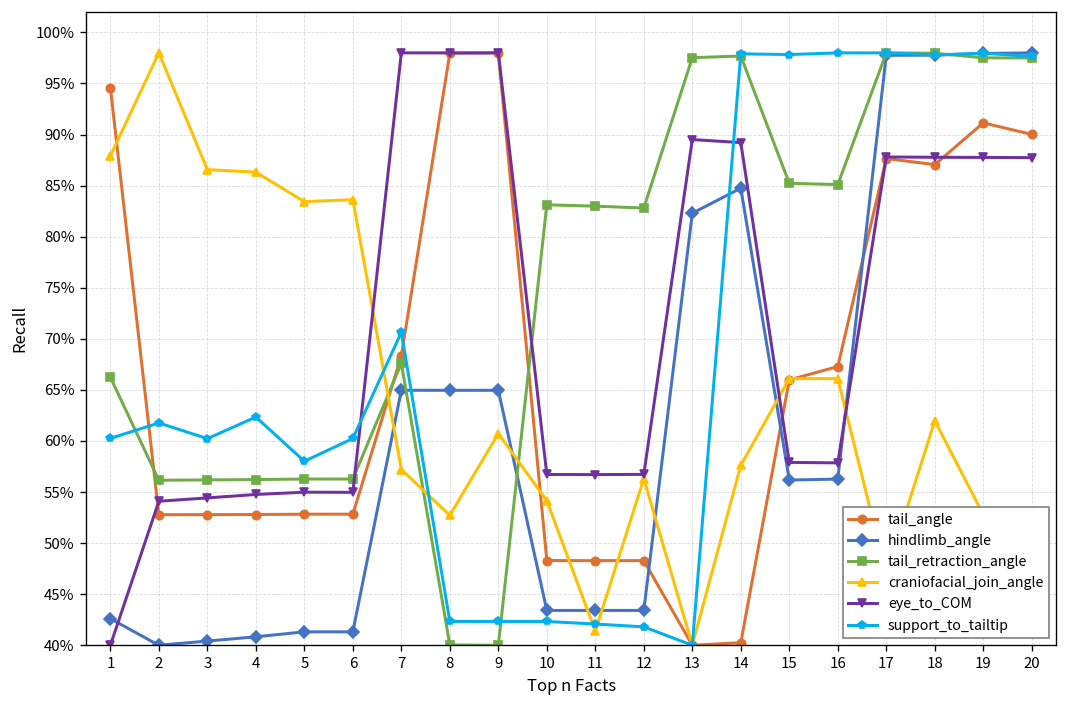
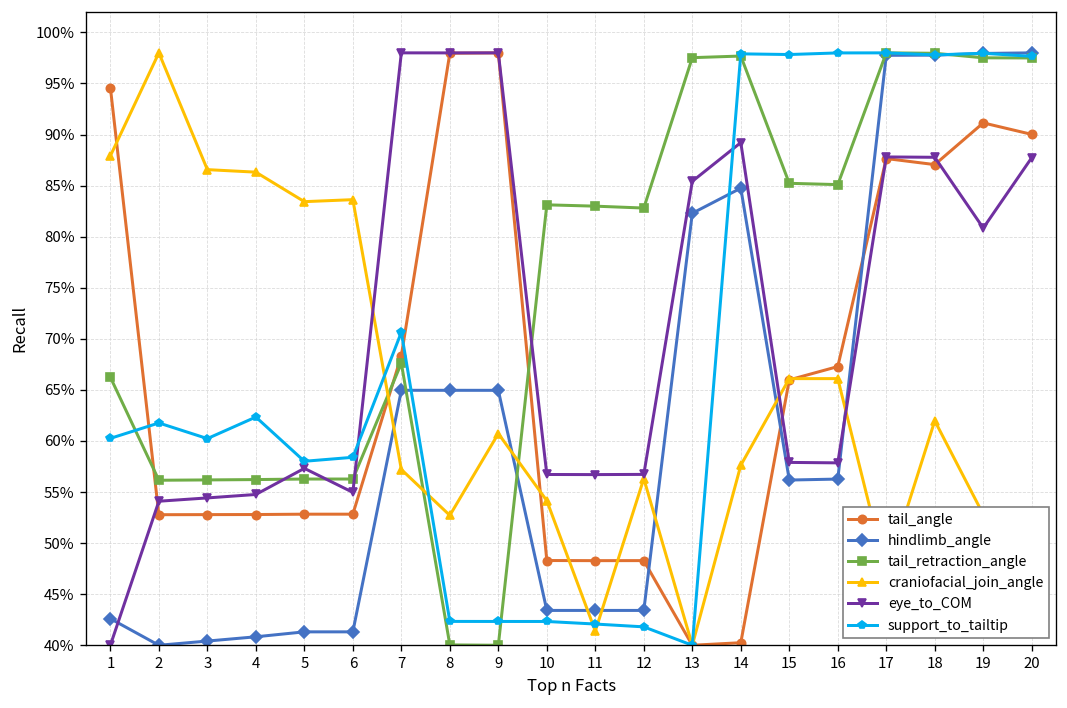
  {
    "tail_angle": {
      "1": "95%",
      "2": "53%",
      "3": "53%",
      "4": "53%",
      "5": "53%",
      "6": "53%",
      "7": "68%",
      "10": "48%",
      "11": "48%",
      "12": "48%",
      "14": "40%",
      "16": "67%",
      "18": "87%",
      "19": "91%",
      "20": "90%"
    },
    "hindlimb_angle": {
      "1": "43%",
      "2": "40%",
      "3": "40%",
      "4": "41%",
      "5": "41%",
      "6": "41%",
      "7": "65%",
      "8": "65%",
      "9": "65%",
      "10": "43%",
      "11": "43%",
      "12": "43%",
      "13": "82%",
      "14": "85%",
      "15": "56%",
      "16": "56%",
      "20": "98%"
    },
    "tail_retraction_angle": {
      "1": "66%",
      "2": "56%",
      "3": "56%",
      "4": "56%",
      "5": "56%",
      "6": "56%",
      "7": "68%",
      "8": "40%",
      "9": "40%",
      "10": "83%",
      "11": "83%",
      "12": "83%",
      "13": "98%",
      "15": "85%",
      "16": "85%",
      "19": "98%"
    },
    "craniofacial_join_angle": {
      "1": "88%",
      "2": "98%",
      "3": "87%",
      "4": "86%",
      "5": "83%",
      "6": "84%",
      "7": "57%",
      "8": "53%",
      "9": "61%",
      "10": "54%",
      "11": "41%",
      "12": "56%",
      "14": "58%",
      "16": "66%",
      "18": "62%"
    },
    "eye_to_COM": {
      "1": "40%",
      "2": "54%",
      "3": "54%",
      "4": "55%",
-     "5": "55%",
+     "5": "57%",
      "6": "55%",
      "7": "98%",
      "10": "57%",
      "11": "57%",
      "12": "57%",
-     "13": "90%",
+     "13": "85%",
      "14": "89%",
      "15": "58%",
      "16": "58%",
      "18": "88%",
-     "19": "88%",
+     "19": "81%",
      "20": "88%"
    },
    "support_to_tailtip": {
      "1": "60%",
      "2": "62%",
      "3": "60%",
      "4": "62%",
      "5": "58%",
-     "6": "60%",
+     "6": "58%",
      "7": "71%",
      "8": "42%",
      "9": "42%",
      "10": "42%",
      "11": "42%",
      "12": "42%",
      "15": "98%",
      "16": "98%"
    }
  }
